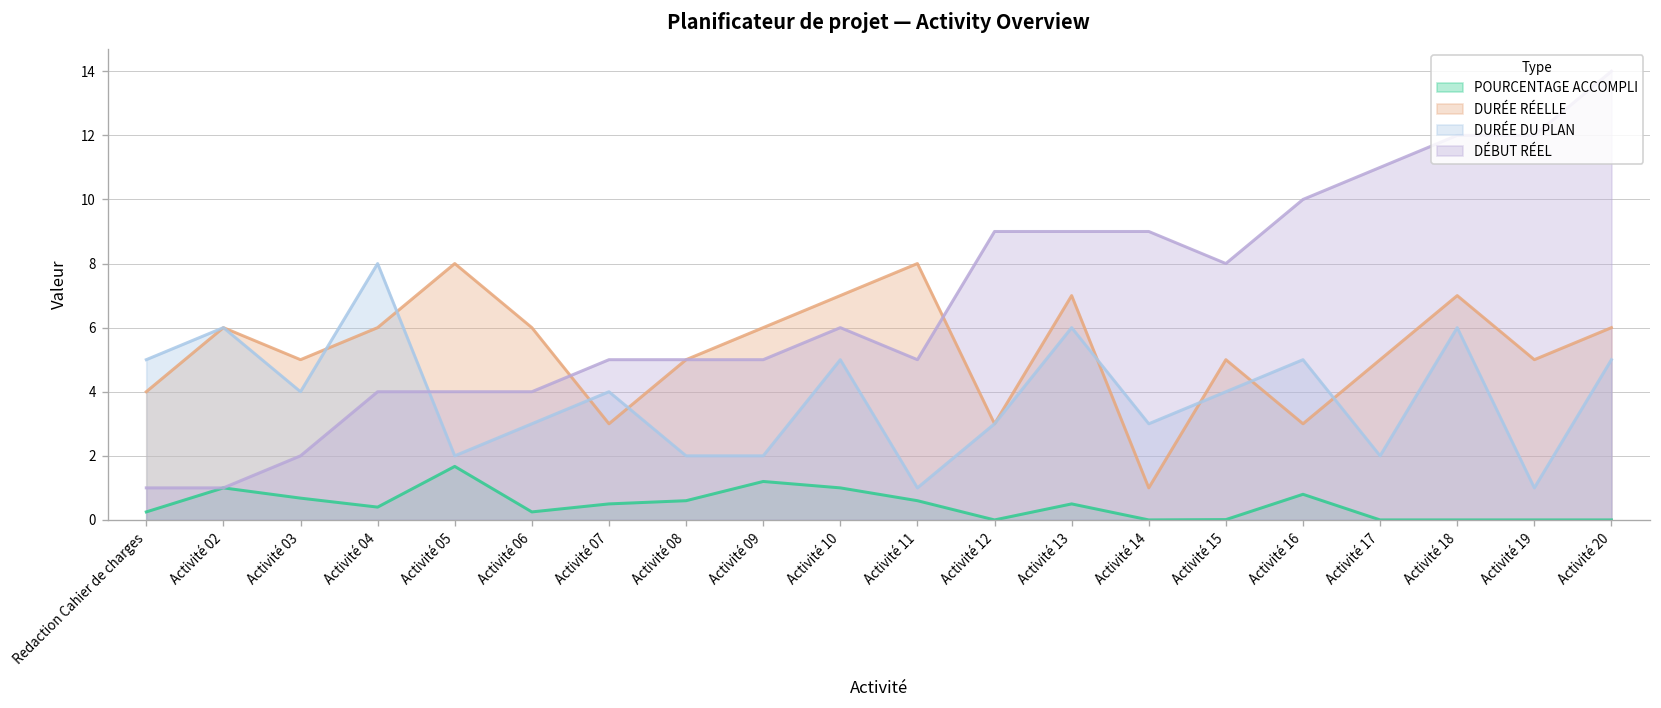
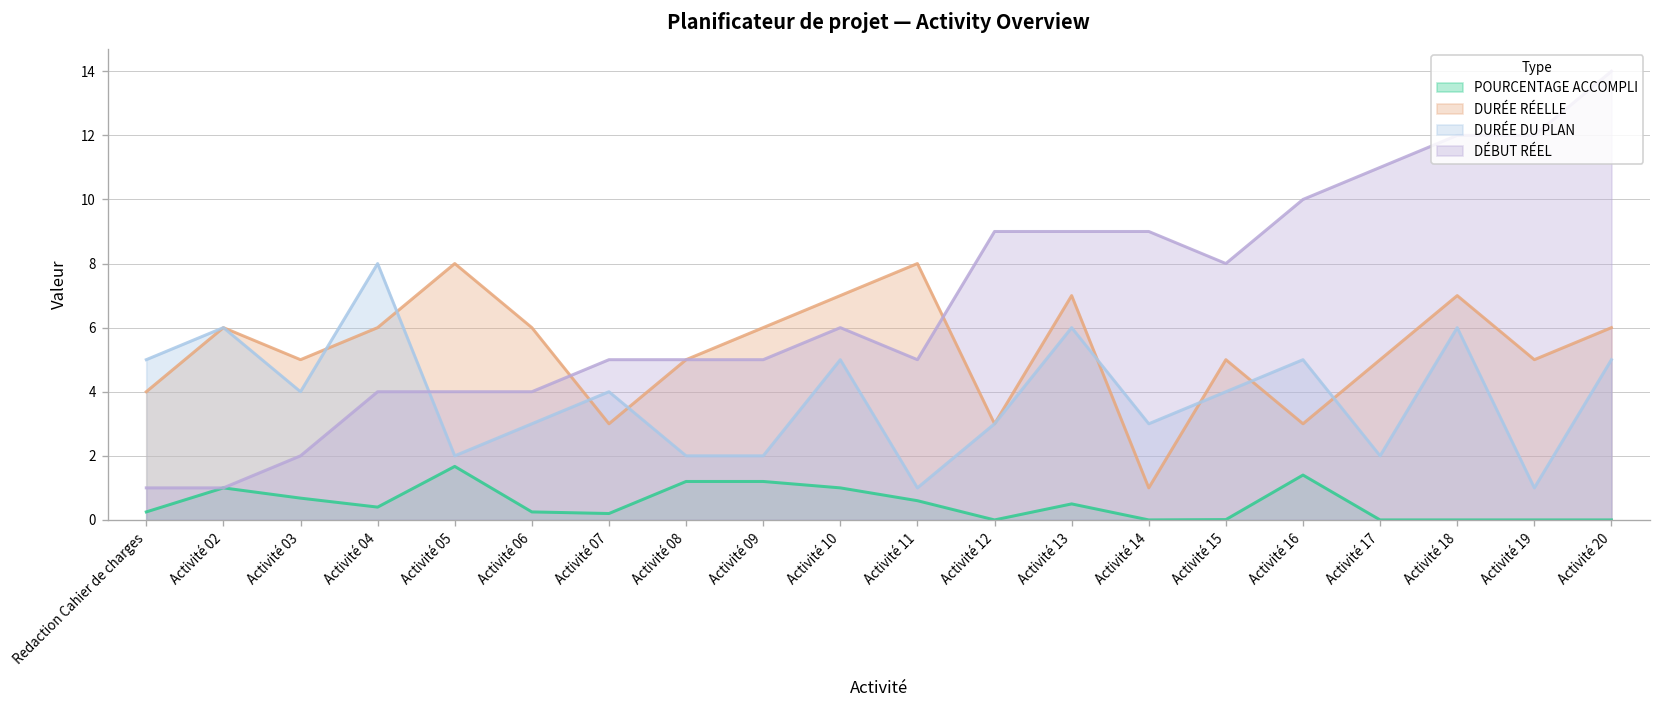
  {
    "POURCENTAGE ACCOMPLI": {
      "Redaction Cahier de charges": 0.3,
      "Activité 03": 0.7,
      "Activité 04": 0.4,
      "Activité 05": 1.7,
      "Activité 06": 0.3,
-     "Activité 07": 0.5,
-     "Activité 08": 0.6,
+     "Activité 07": 0.2,
+     "Activité 08": 1.2,
      "Activité 09": 1.2,
      "Activité 10": 1.0,
      "Activité 11": 0.6,
      "Activité 12": 0.0,
      "Activité 13": 0.5,
      "Activité 14": 0.0,
      "Activité 15": 0.0,
-     "Activité 16": 0.8,
+     "Activité 16": 1.4,
      "Activité 17": 0.0,
      "Activité 18": 0.0,
      "Activité 19": 0.0,
      "Activité 20": 0.0
    }
  }
